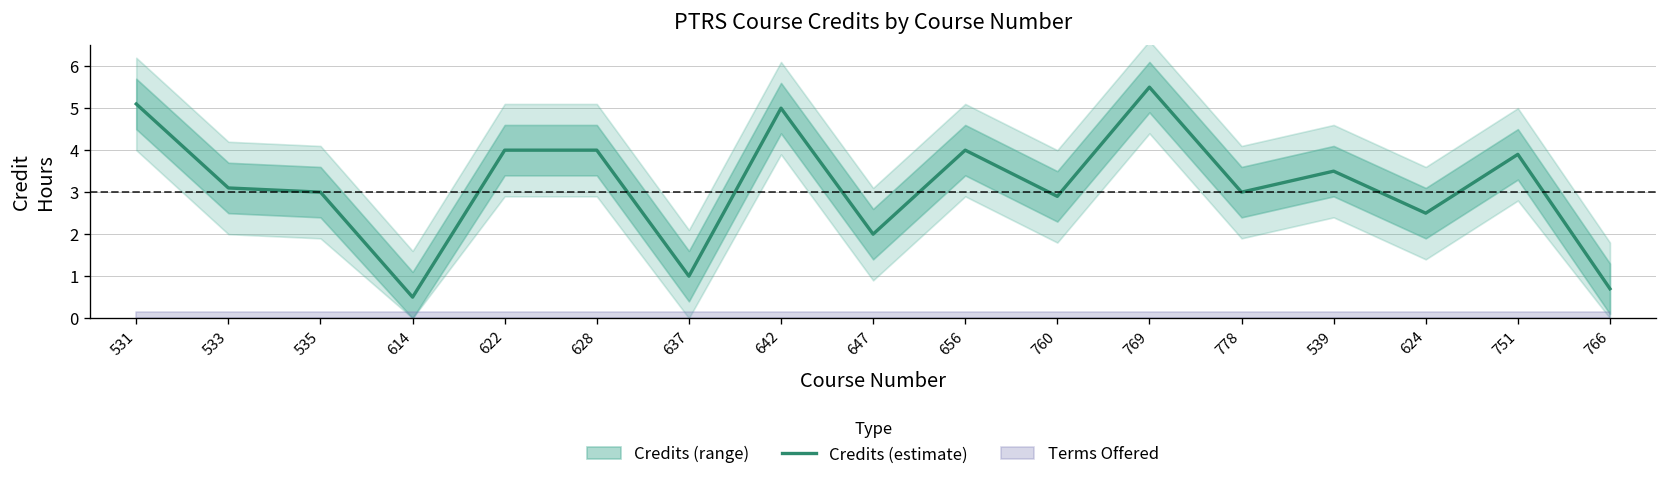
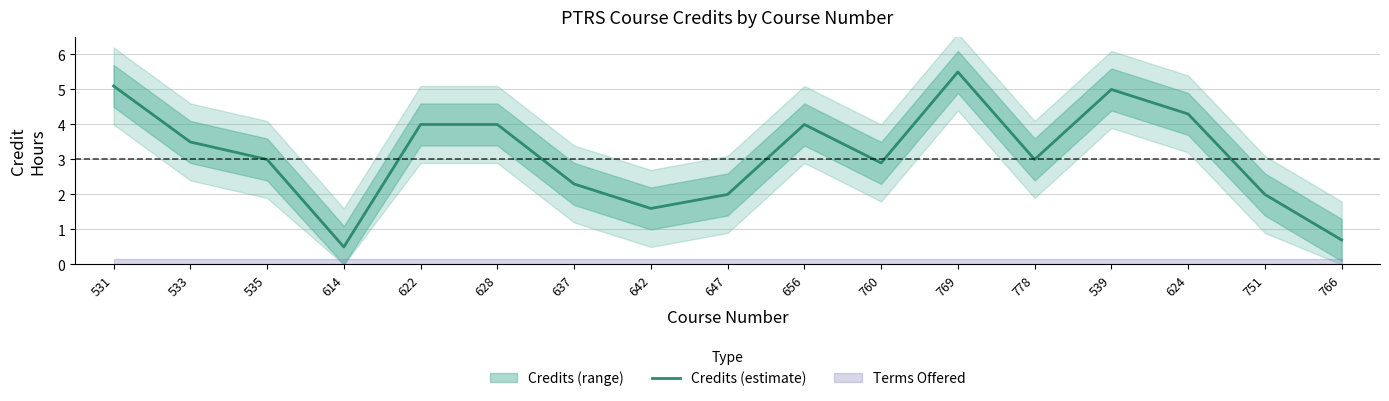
  {
    "Credits (estimate)": {
      "531": 5.1,
-     "533": 3.1,
+     "533": 3.5,
      "535": 3.0,
      "614": 0.5,
      "622": 4.0,
      "628": 4.0,
-     "637": 1.0,
-     "642": 5.0,
+     "637": 2.3,
+     "642": 1.6,
      "647": 2.0,
      "656": 4.0,
      "760": 2.9,
      "769": 5.5,
      "778": 3.0,
-     "539": 3.5,
-     "624": 2.5,
-     "751": 3.9,
+     "539": 5.0,
+     "624": 4.3,
+     "751": 2.0,
      "766": 0.7
    }
  }
